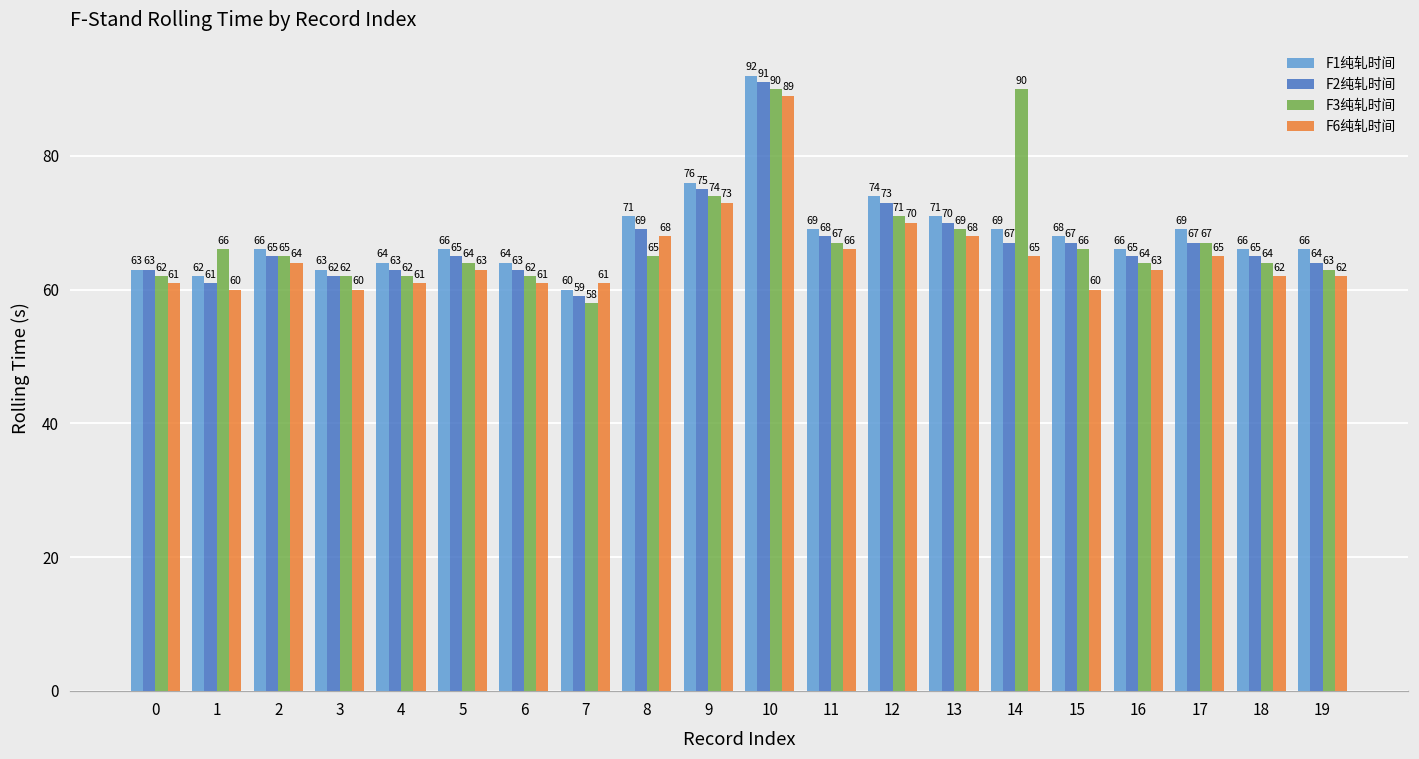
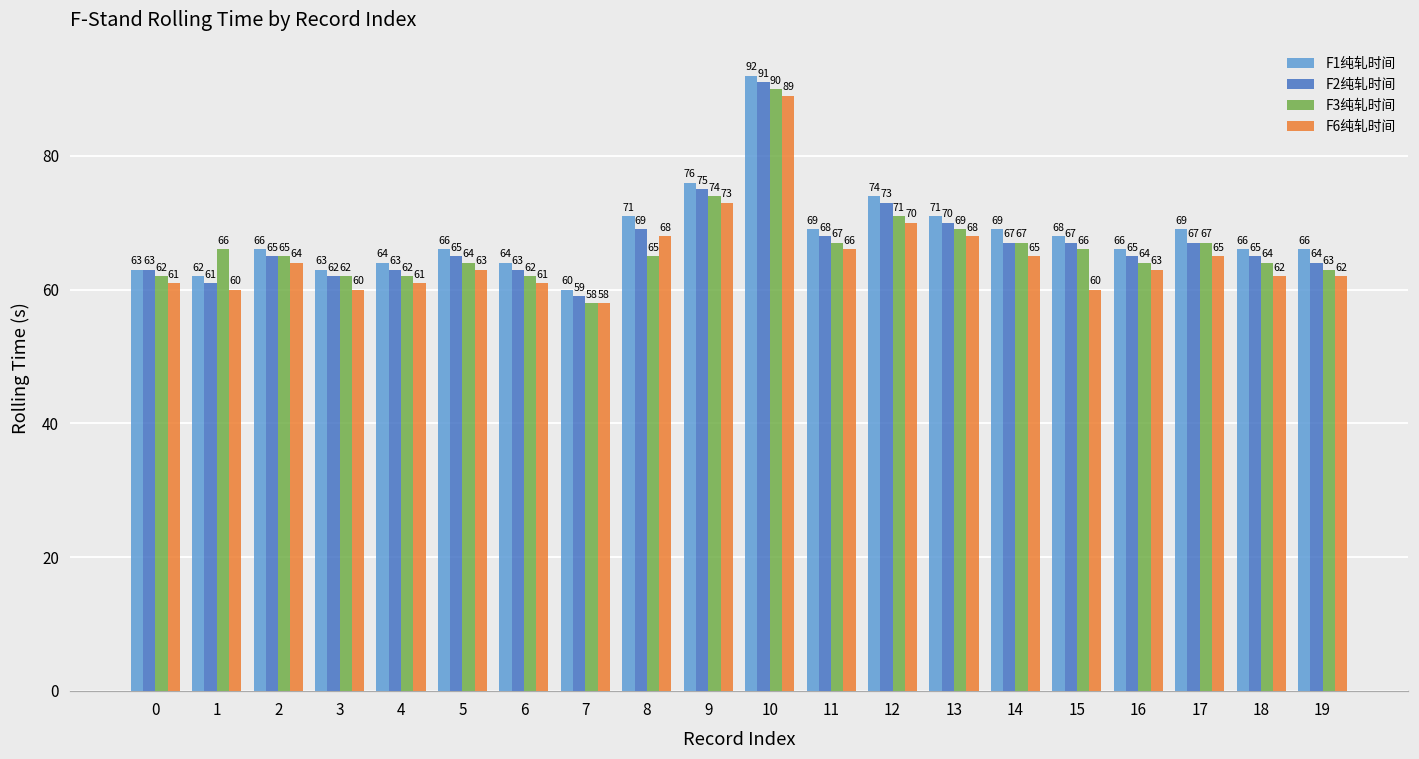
  {
    "F3纯轧时间": {
      "0": 62,
      "1": 66,
      "2": 65,
      "3": 62,
      "4": 62,
      "5": 64,
      "6": 62,
      "7": 58,
      "8": 65,
      "9": 74,
      "10": 90,
      "11": 67,
      "12": 71,
      "13": 69,
-     "14": 90,
+     "14": 67,
      "15": 66,
      "16": 64,
      "17": 67,
      "18": 64,
      "19": 63
    },
    "F6纯轧时间": {
      "0": 61,
      "1": 60,
      "2": 64,
      "3": 60,
      "4": 61,
      "5": 63,
      "6": 61,
-     "7": 61,
+     "7": 58,
      "8": 68,
      "9": 73,
      "10": 89,
      "11": 66,
      "12": 70,
      "13": 68,
      "14": 65,
      "15": 60,
      "16": 63,
      "17": 65,
      "18": 62,
      "19": 62
    }
  }
